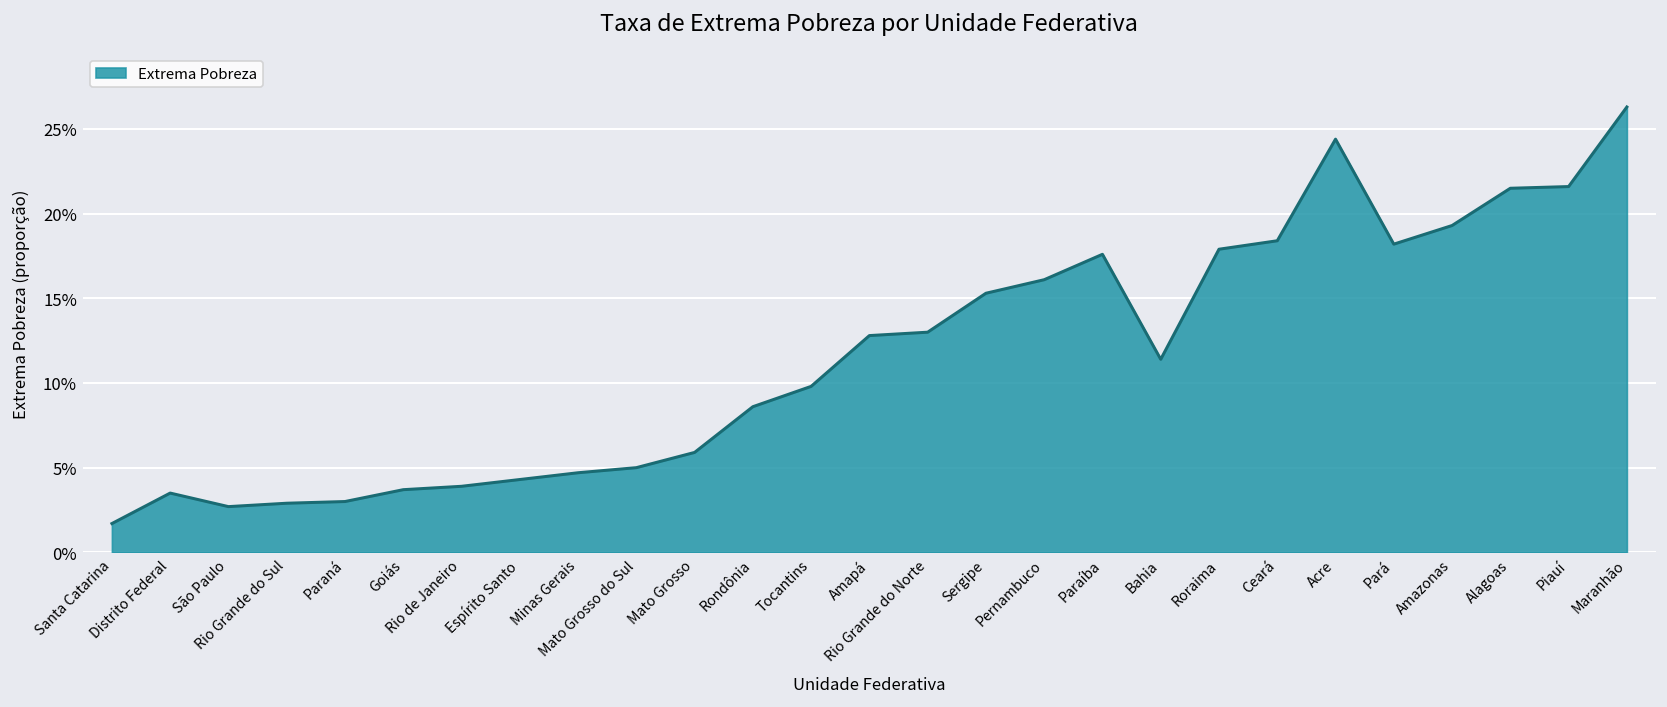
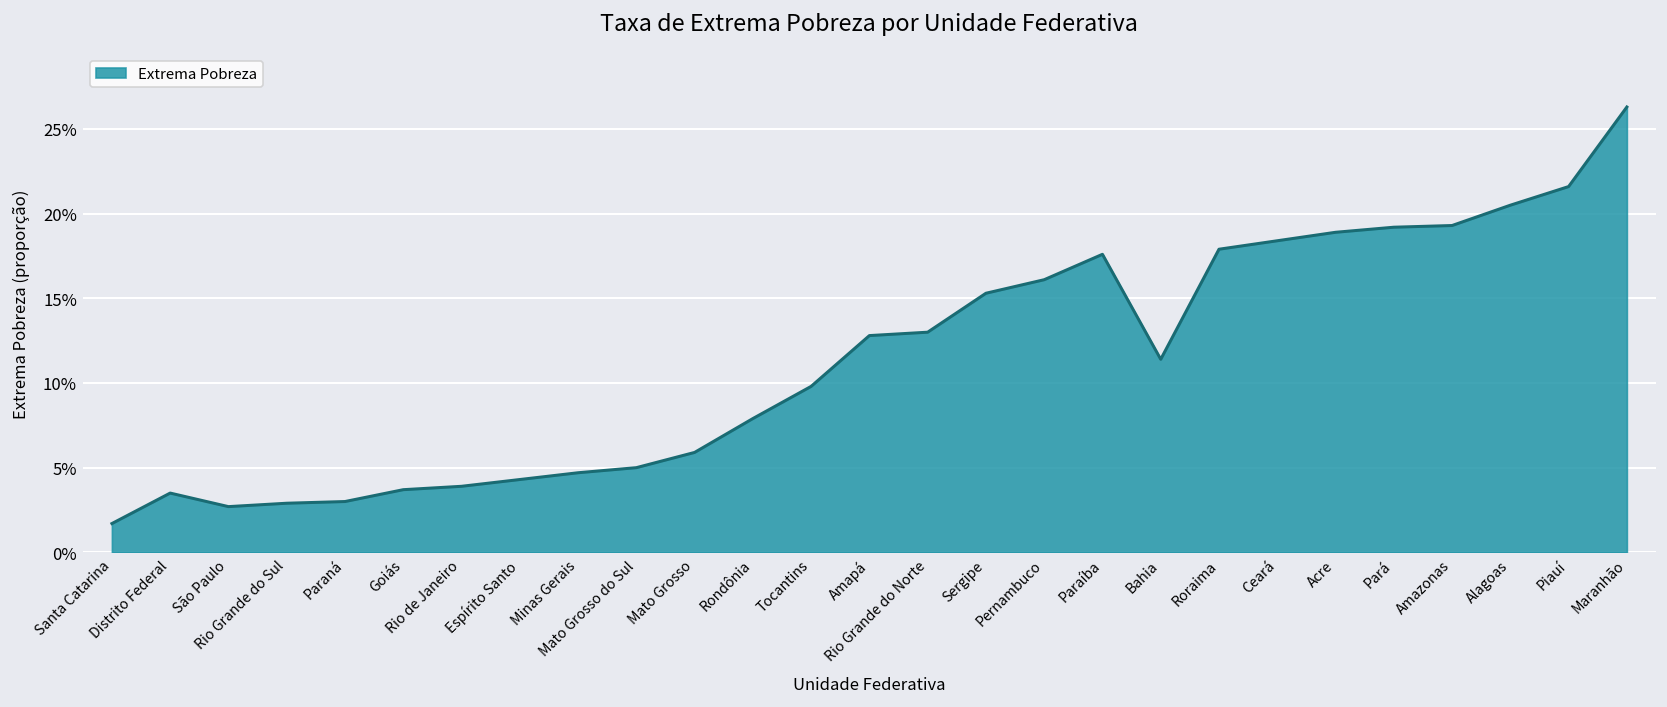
  {
    "Santa Catarina": "1.7%",
    "Distrito Federal": "3.5%",
    "São Paulo": "2.7%",
    "Rio Grande do Sul": "2.9%",
    "Paraná": "3.0%",
    "Goiás": "3.7%",
    "Rio de Janeiro": "3.9%",
    "Espírito Santo": "4.3%",
    "Minas Gerais": "4.7%",
    "Mato Grosso do Sul": "5.0%",
    "Mato Grosso": "5.9%",
-   "Rondônia": "8.6%",
+   "Rondônia": "7.9%",
    "Tocantins": "9.8%",
    "Amapá": "12.8%",
    "Rio Grande do Norte": "13.0%",
    "Sergipe": "15.3%",
    "Pernambuco": "16.1%",
    "Paraíba": "17.6%",
    "Bahia": "11.4%",
    "Roraima": "17.9%",
    "Ceará": "18.4%",
-   "Acre": "24.4%",
-   "Pará": "18.2%",
+   "Acre": "18.9%",
+   "Pará": "19.2%",
    "Amazonas": "19.3%",
-   "Alagoas": "21.5%",
+   "Alagoas": "20.5%",
    "Piauí": "21.6%",
    "Maranhão": "26.3%"
  }
